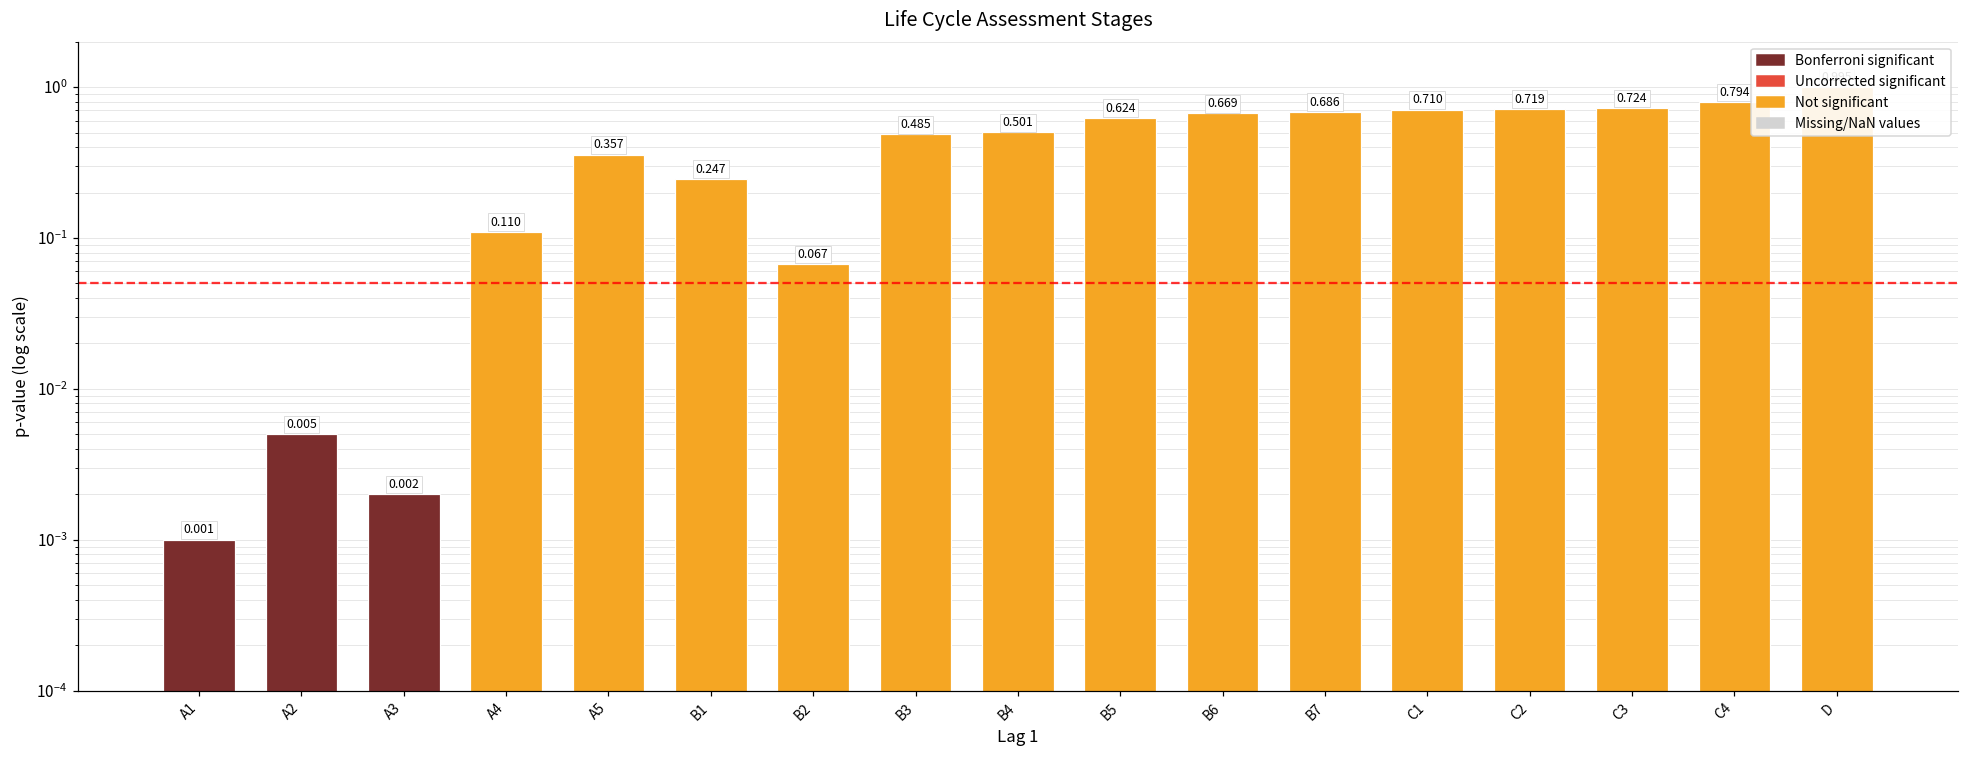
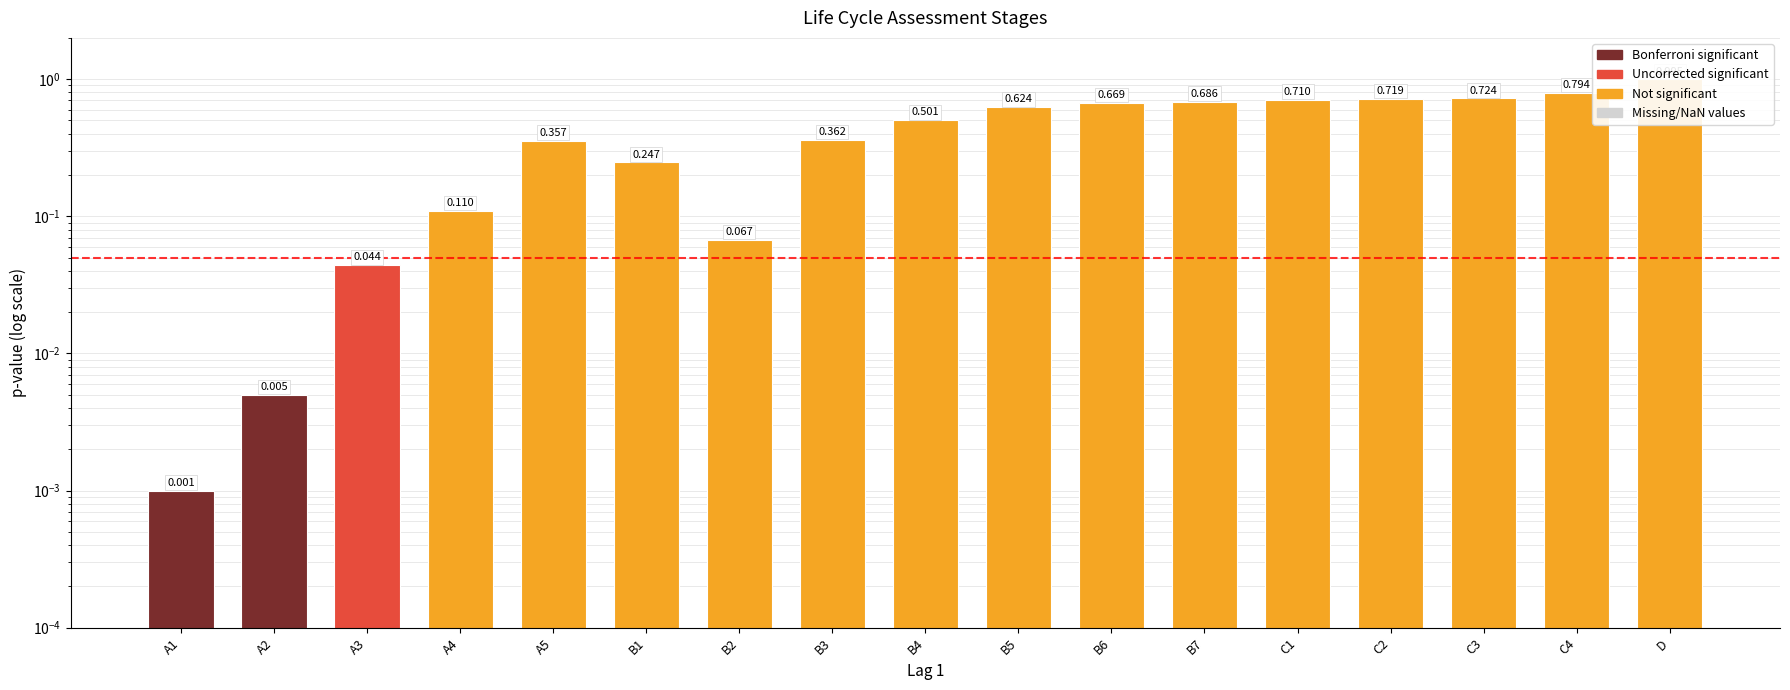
  {
-   "A3": 0.002,
-   "B3": 0.485
+   "A3": 0.044,
+   "B3": 0.362
  }
